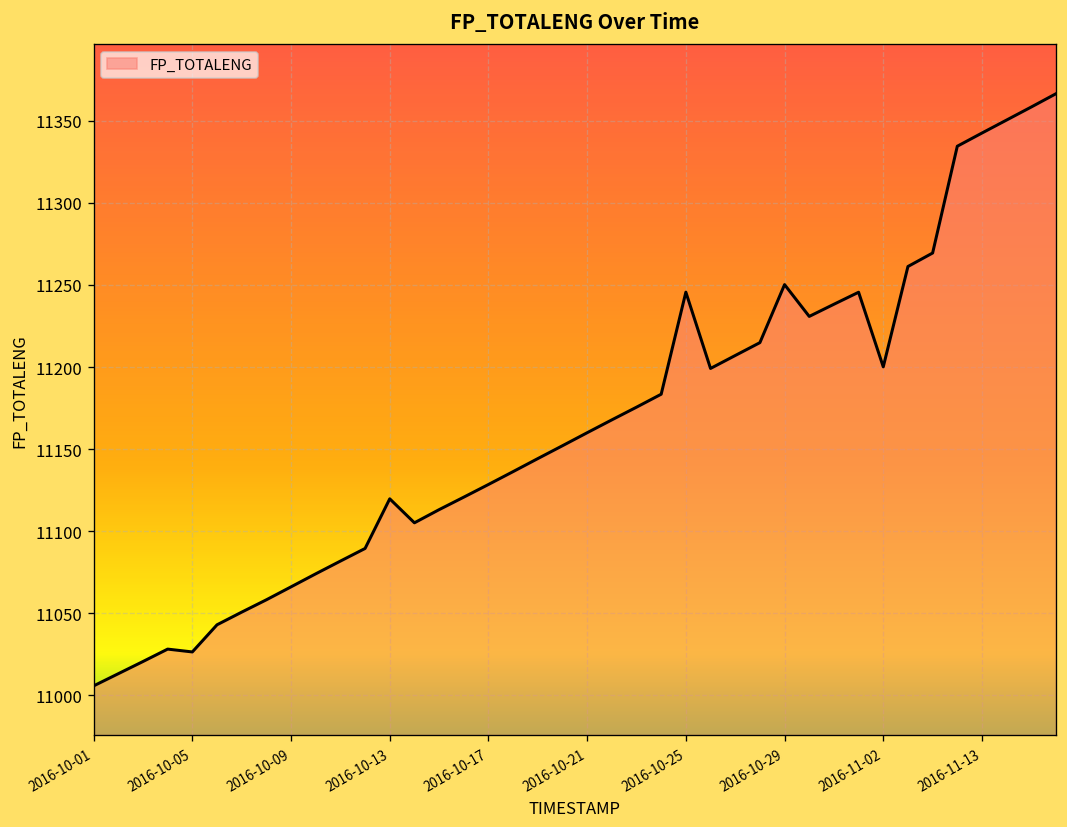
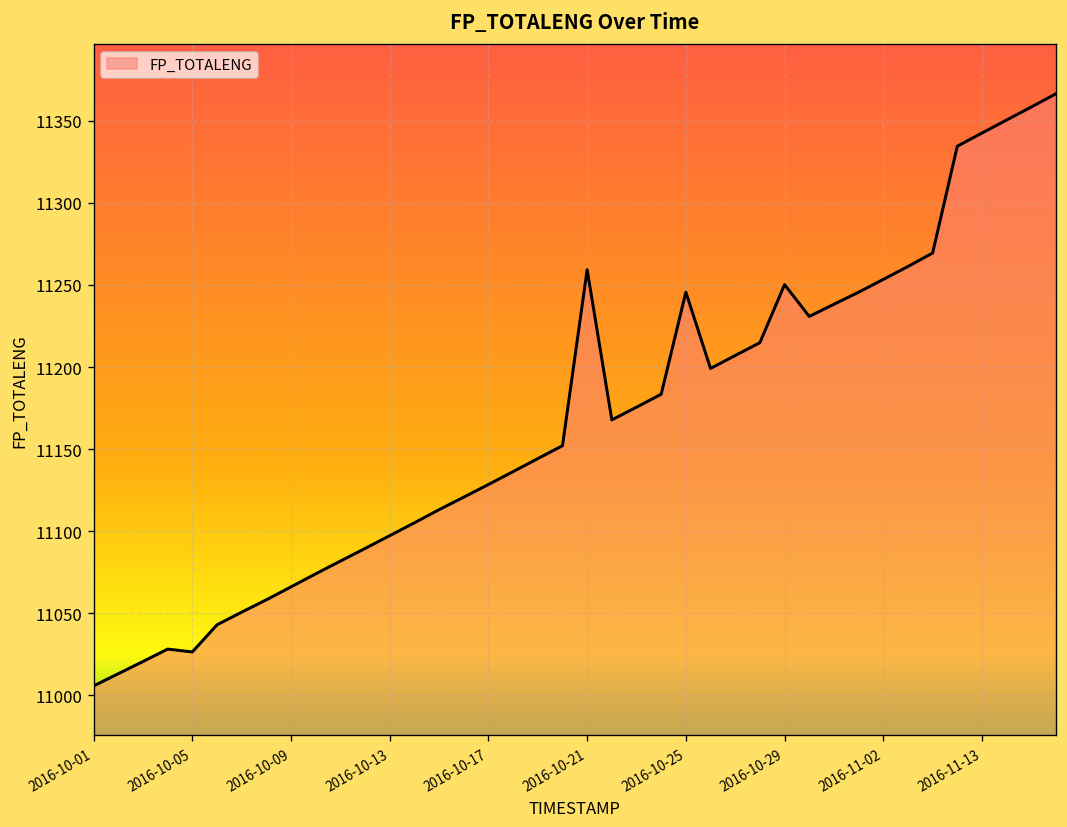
  {
    "2016-10-01": 11006,
    "2016-10-05": 11026,
    "2016-10-09": 11066,
-   "2016-10-13": 11120,
+   "2016-10-13": 11097,
    "2016-10-17": 11128,
-   "2016-10-21": 11160,
+   "2016-10-21": 11259,
    "2016-10-25": 11246,
    "2016-10-29": 11250,
-   "2016-11-02": 11200,
+   "2016-11-02": 11253,
    "2016-11-13": 11343
  }
